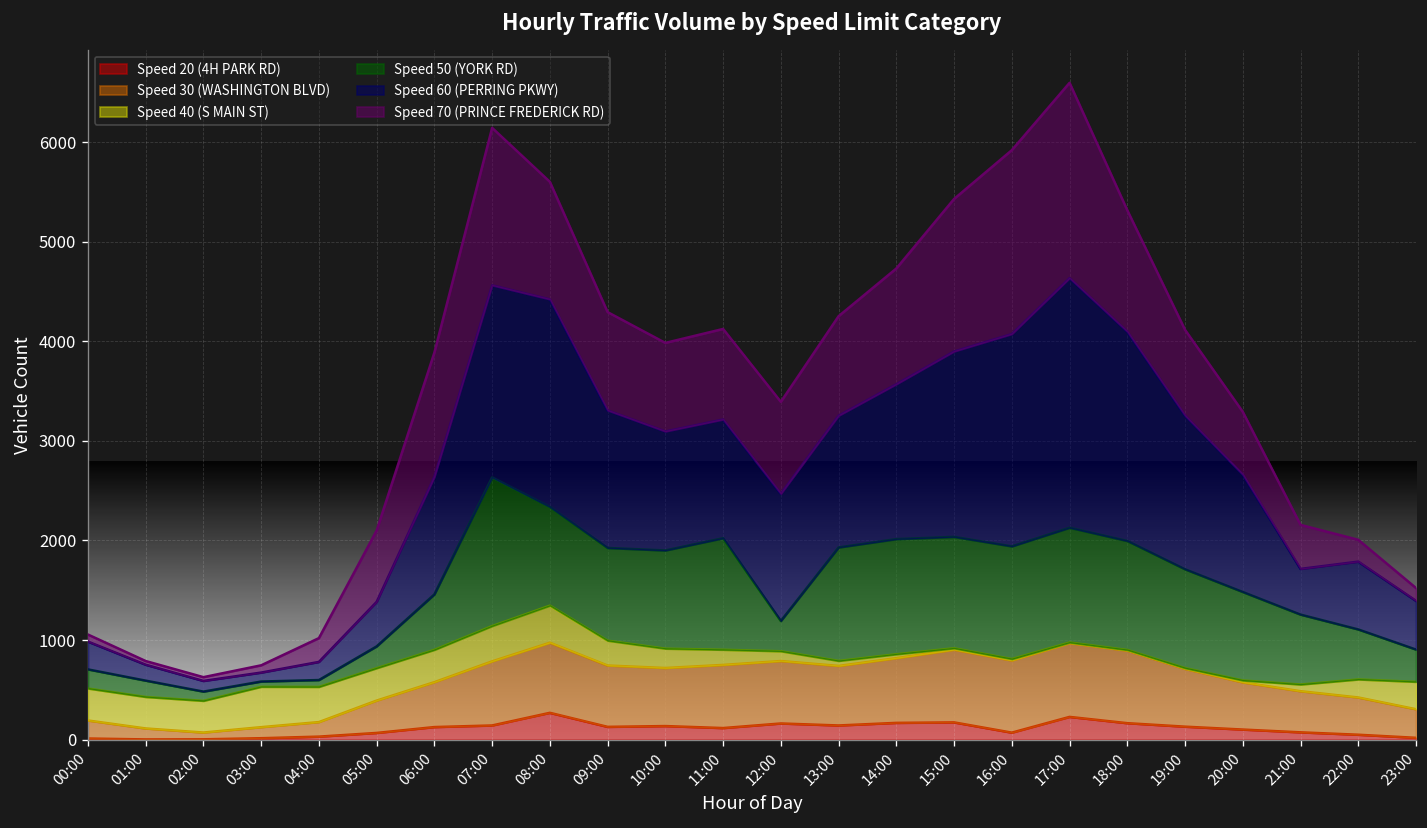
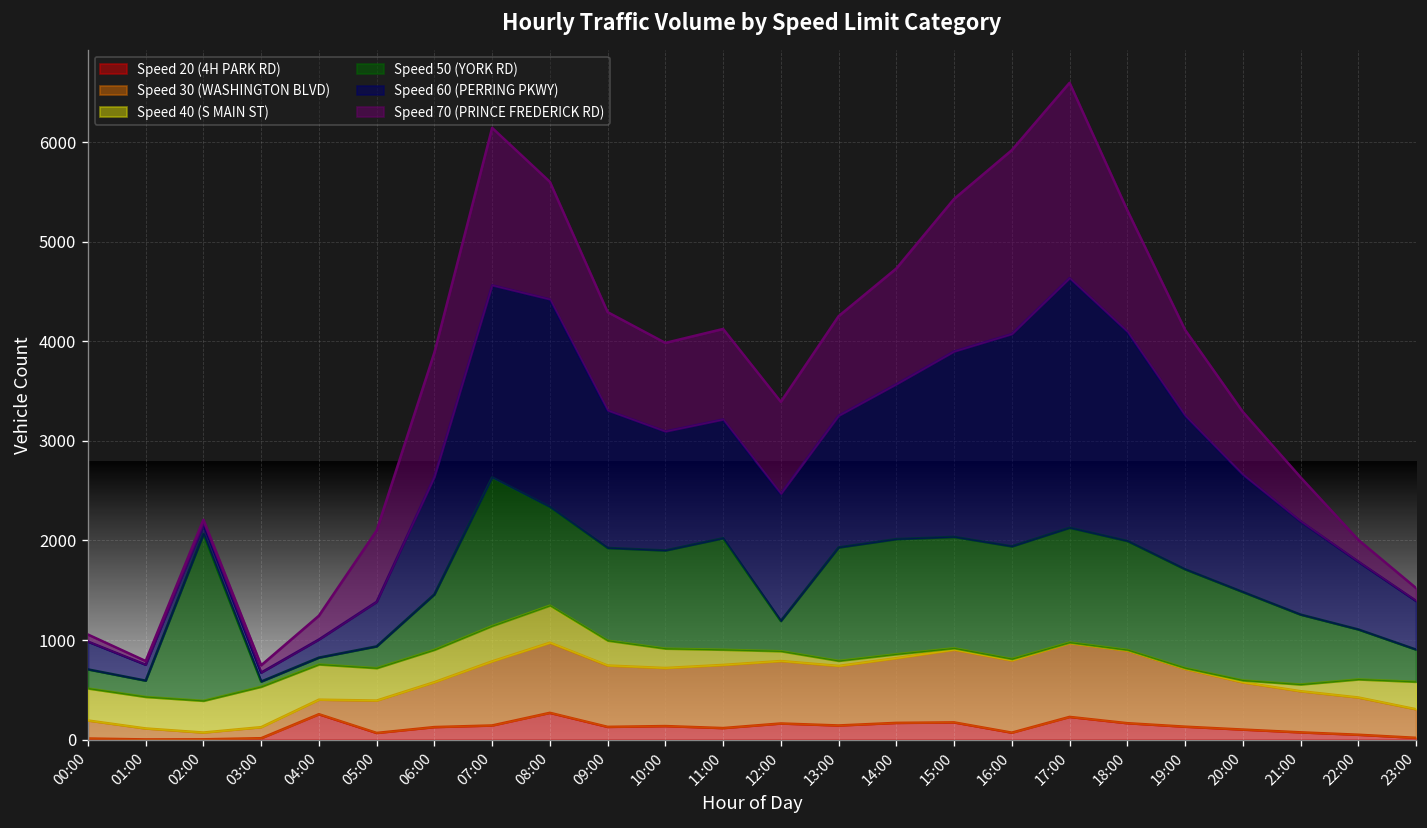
  {
    "Speed 20 (4H PARK RD)": {
      "00:00": 0,
      "01:00": 0,
      "02:00": 0,
      "03:00": 0,
-     "04:00": 0,
+     "04:00": 300,
      "05:00": 100,
      "06:00": 100,
      "07:00": 100,
      "08:00": 300,
      "09:00": 100,
      "10:00": 100,
      "11:00": 100,
      "12:00": 200,
      "13:00": 100,
      "14:00": 200,
      "15:00": 200,
      "16:00": 100,
      "17:00": 200,
      "18:00": 200,
      "19:00": 100,
      "20:00": 100,
      "21:00": 100,
      "22:00": 0,
      "23:00": 0
    },
    "Speed 30 (WASHINGTON BLVD)": {
      "00:00": 200,
      "01:00": 100,
      "02:00": 100,
      "03:00": 100,
      "04:00": 100,
      "05:00": 300,
      "06:00": 500,
      "07:00": 600,
      "08:00": 700,
      "09:00": 600,
      "10:00": 600,
      "11:00": 600,
      "12:00": 600,
      "13:00": 600,
      "14:00": 700,
      "21:00": 400,
      "22:00": 400,
      "23:00": 300
    },
    "Speed 40 (S MAIN ST)": {
      "00:00": 300,
      "01:00": 300,
      "02:00": 300,
      "03:00": 400,
      "04:00": 400,
      "05:00": 300,
      "06:00": 300,
      "07:00": 400,
      "08:00": 400,
      "09:00": 200,
      "10:00": 200,
      "11:00": 200,
      "12:00": 100,
      "13:00": 100,
      "14:00": 0,
      "21:00": 100,
      "22:00": 200,
      "23:00": 300
    },
    "Speed 50 (YORK RD)": {
      "00:00": 200,
      "01:00": 200,
-     "02:00": 100,
+     "02:00": 1700,
      "03:00": 100,
      "04:00": 100,
      "05:00": 200,
      "06:00": 600,
      "07:00": 1500,
      "08:00": 1000,
      "09:00": 900,
      "10:00": 1000,
      "11:00": 1100,
      "12:00": 300,
      "13:00": 1100,
      "14:00": 1200,
      "15:00": 1100,
      "16:00": 1100,
      "17:00": 1200,
      "18:00": 1100,
      "19:00": 1000,
      "20:00": 900,
      "21:00": 700,
      "22:00": 500,
      "23:00": 300
    },
    "Speed 60 (PERRING PKWY)": {
      "00:00": 300,
      "01:00": 200,
      "02:00": 100,
      "03:00": 100,
      "04:00": 200,
      "05:00": 400,
      "06:00": 1200,
      "07:00": 1900,
      "08:00": 2100,
      "09:00": 1400,
      "10:00": 1200,
      "11:00": 1200,
      "12:00": 1300,
      "13:00": 1300,
      "14:00": 1600,
      "15:00": 1900,
      "16:00": 2100,
      "17:00": 2500,
      "18:00": 2100,
      "19:00": 1500,
      "20:00": 1200,
-     "21:00": 500,
+     "21:00": 900,
      "22:00": 700,
      "23:00": 500
    },
    "Speed 70 (PRINCE FREDERICK RD)": {
      "00:00": 100,
      "01:00": 0,
      "02:00": 0,
      "03:00": 100,
      "04:00": 200,
      "05:00": 700,
      "06:00": 1200,
      "07:00": 1600,
      "08:00": 1200,
      "09:00": 1000,
      "10:00": 900,
      "11:00": 900,
      "12:00": 900,
      "13:00": 1000,
      "14:00": 1200,
      "15:00": 1500,
      "16:00": 1800,
      "17:00": 2000,
      "18:00": 1200,
      "19:00": 900,
      "20:00": 600,
      "21:00": 400,
      "22:00": 200,
      "23:00": 100
    }
  }
